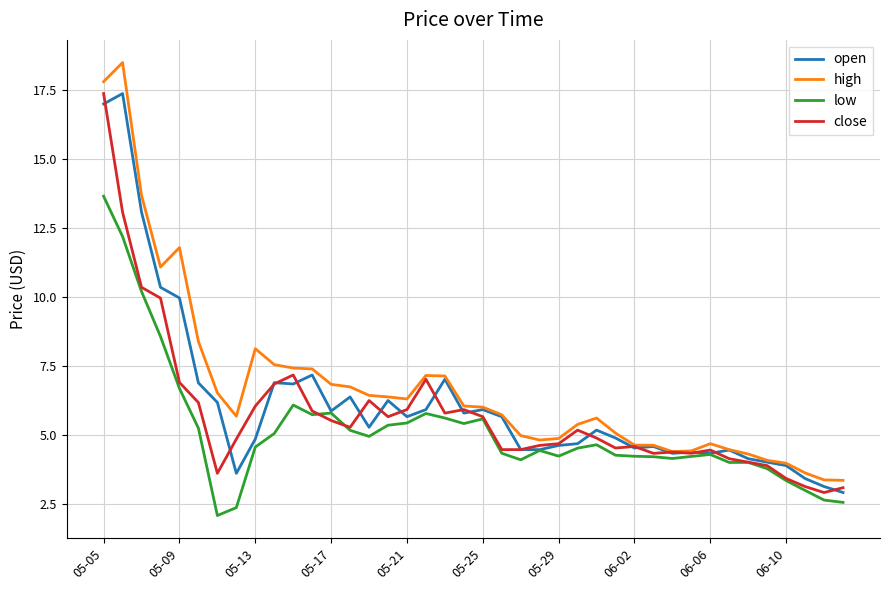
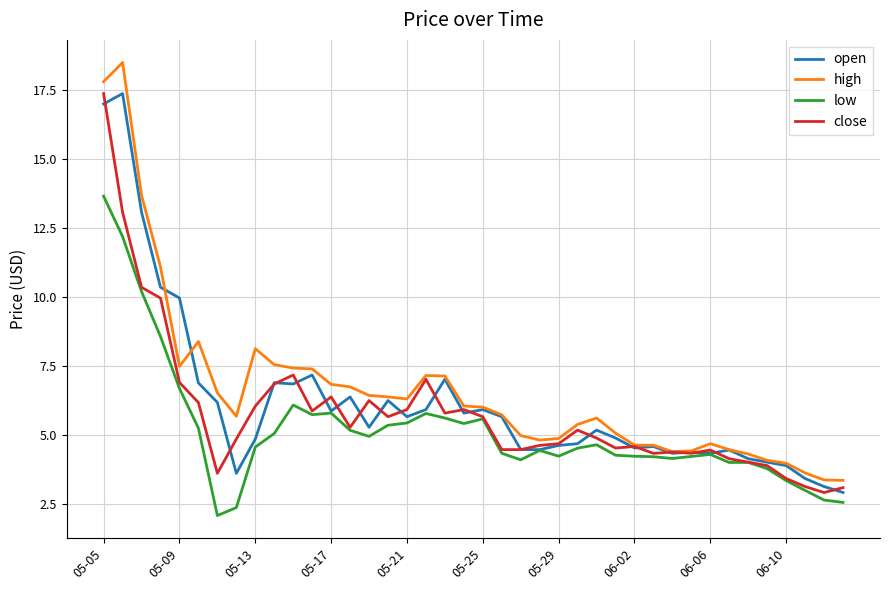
  {
    "open": {
      "05-05": 17.0,
      "05-09": 10.0,
      "05-13": 4.9,
      "05-21": 5.7
    },
    "high": {
      "05-05": 17.8,
-     "05-09": 11.8,
+     "05-09": 7.5,
      "05-13": 8.1,
      "05-17": 6.8,
      "05-21": 6.3,
      "05-29": 4.9,
      "06-06": 4.7
    },
    "low": {
      "05-05": 13.7,
      "05-09": 6.7,
      "05-13": 4.6,
      "05-21": 5.5,
      "05-29": 4.3,
      "06-02": 4.2
    },
    "close": {
      "05-05": 17.4,
      "05-09": 6.9,
      "05-13": 6.1,
-     "05-17": 5.5,
+     "05-17": 6.4,
      "05-21": 5.9,
      "06-06": 4.5
    }
  }
